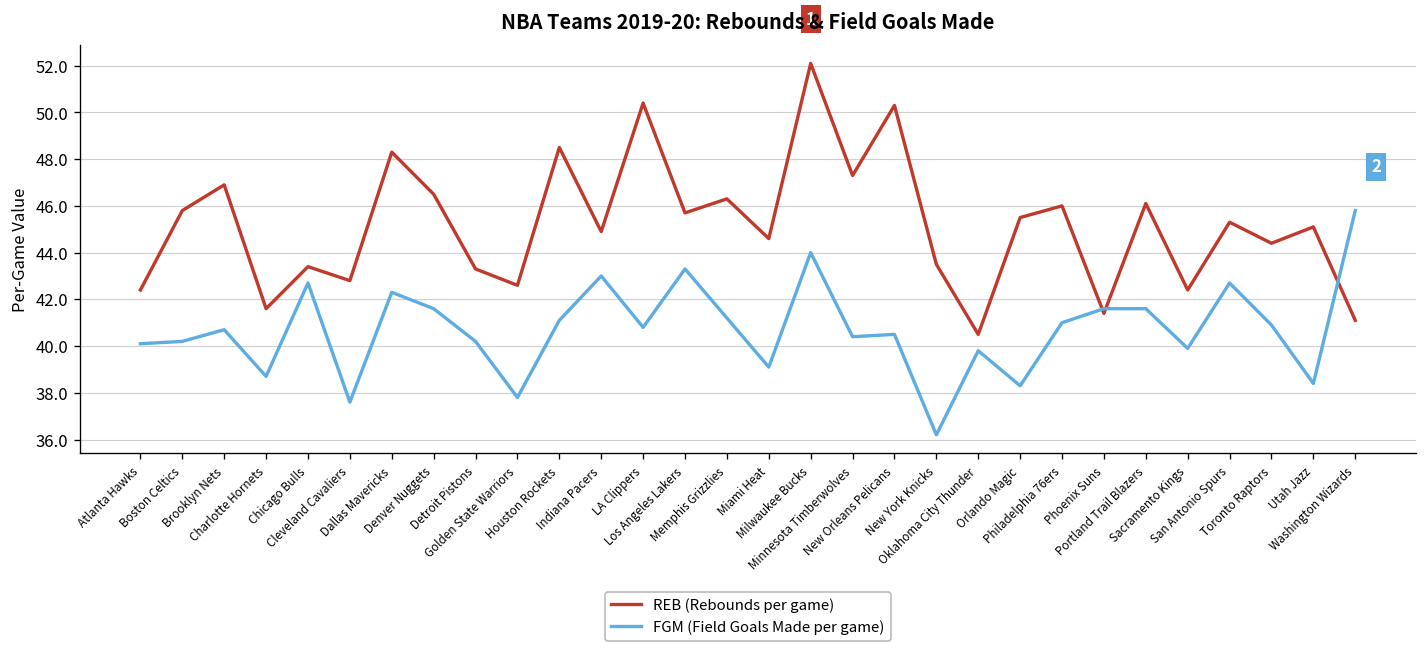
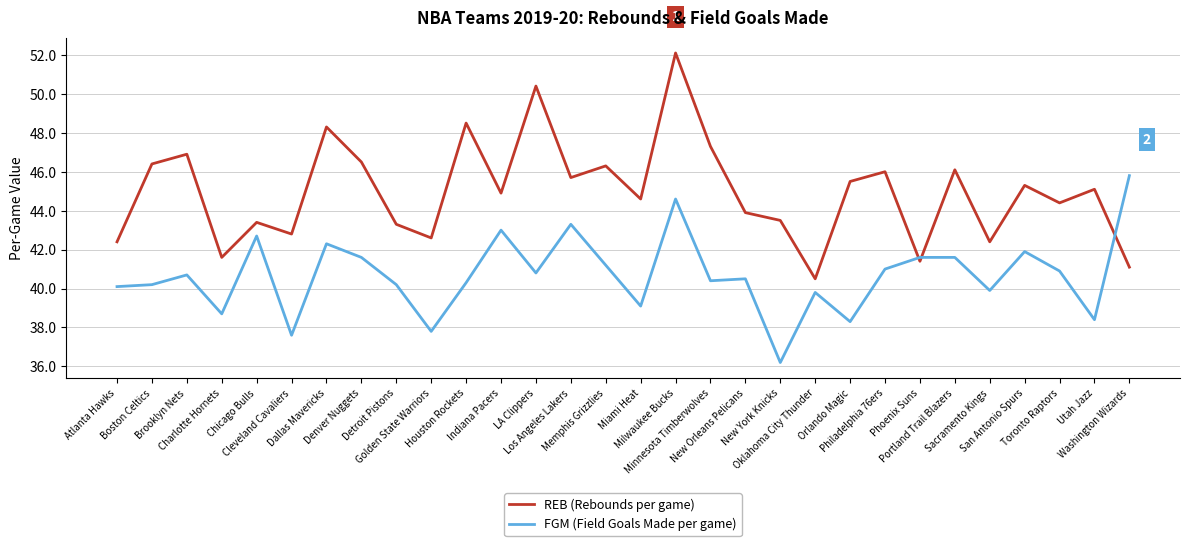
  {
    "REB (Rebounds per game)": {
      "Atlanta Hawks": 42.4,
-     "Boston Celtics": 45.8,
+     "Boston Celtics": 46.4,
      "Brooklyn Nets": 46.9,
      "Charlotte Hornets": 41.6,
      "Chicago Bulls": 43.4,
      "Cleveland Cavaliers": 42.8,
      "Dallas Mavericks": 48.3,
      "Denver Nuggets": 46.5,
      "Detroit Pistons": 43.3,
      "Golden State Warriors": 42.6,
      "Houston Rockets": 48.5,
      "Indiana Pacers": 44.9,
      "LA Clippers": 50.4,
      "Los Angeles Lakers": 45.7,
      "Memphis Grizzlies": 46.3,
      "Miami Heat": 44.6,
      "Milwaukee Bucks": 52.1,
      "Minnesota Timberwolves": 47.3,
-     "New Orleans Pelicans": 50.3,
+     "New Orleans Pelicans": 43.9,
      "New York Knicks": 43.5,
      "Oklahoma City Thunder": 40.5,
      "Orlando Magic": 45.5,
      "Philadelphia 76ers": 46.0,
      "Phoenix Suns": 41.4,
      "Portland Trail Blazers": 46.1,
      "Sacramento Kings": 42.4,
      "San Antonio Spurs": 45.3,
      "Toronto Raptors": 44.4,
      "Utah Jazz": 45.1,
      "Washington Wizards": 41.1
    },
    "FGM (Field Goals Made per game)": {
      "Atlanta Hawks": 40.1,
      "Boston Celtics": 40.2,
      "Brooklyn Nets": 40.7,
      "Charlotte Hornets": 38.7,
      "Chicago Bulls": 42.7,
      "Cleveland Cavaliers": 37.6,
      "Dallas Mavericks": 42.3,
      "Denver Nuggets": 41.6,
      "Detroit Pistons": 40.2,
      "Golden State Warriors": 37.8,
-     "Houston Rockets": 41.1,
+     "Houston Rockets": 40.3,
      "Indiana Pacers": 43.0,
      "LA Clippers": 40.8,
      "Los Angeles Lakers": 43.3,
      "Memphis Grizzlies": 41.2,
      "Miami Heat": 39.1,
-     "Milwaukee Bucks": 44.0,
+     "Milwaukee Bucks": 44.6,
      "Minnesota Timberwolves": 40.4,
      "New Orleans Pelicans": 40.5,
      "New York Knicks": 36.2,
      "Oklahoma City Thunder": 39.8,
      "Orlando Magic": 38.3,
      "Philadelphia 76ers": 41.0,
      "Phoenix Suns": 41.6,
      "Portland Trail Blazers": 41.6,
      "Sacramento Kings": 39.9,
-     "San Antonio Spurs": 42.7,
+     "San Antonio Spurs": 41.9,
      "Toronto Raptors": 40.9,
      "Utah Jazz": 38.4,
      "Washington Wizards": 45.8
    }
  }
